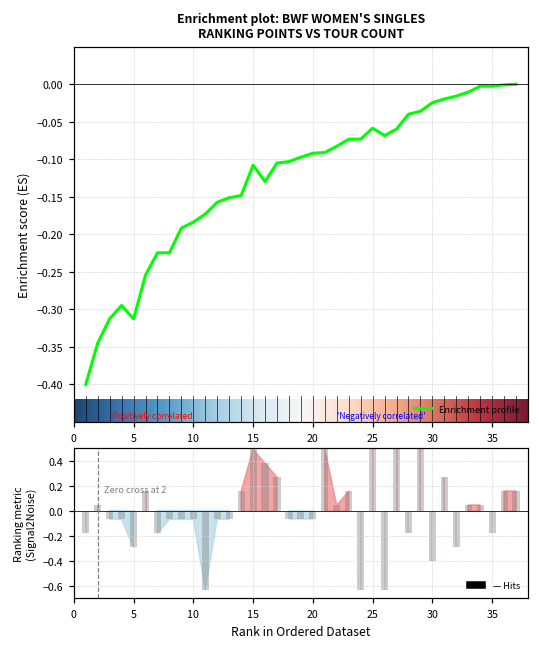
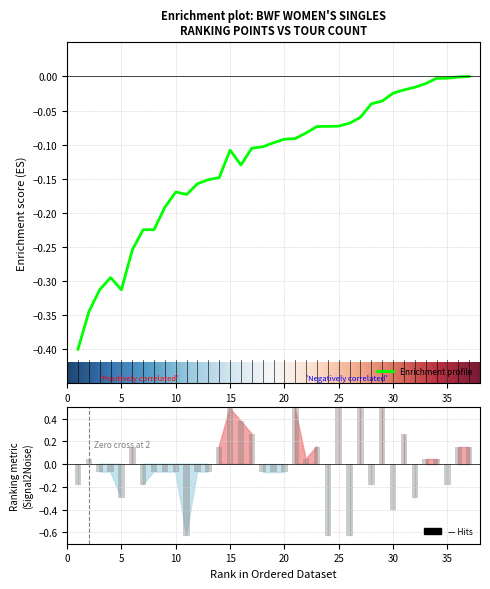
  {
    "Enrichment plot: BWF WOMEN'S SINGLES RANKING POINTS VS TOUR COUNT": {
      "5": -0.31,
-     "10": -0.18,
+     "10": -0.17,
      "15": -0.11,
      "20": -0.09,
-     "25": -0.06,
+     "25": -0.07,
      "30": -0.02,
      "35": 0.00
    }
  }
